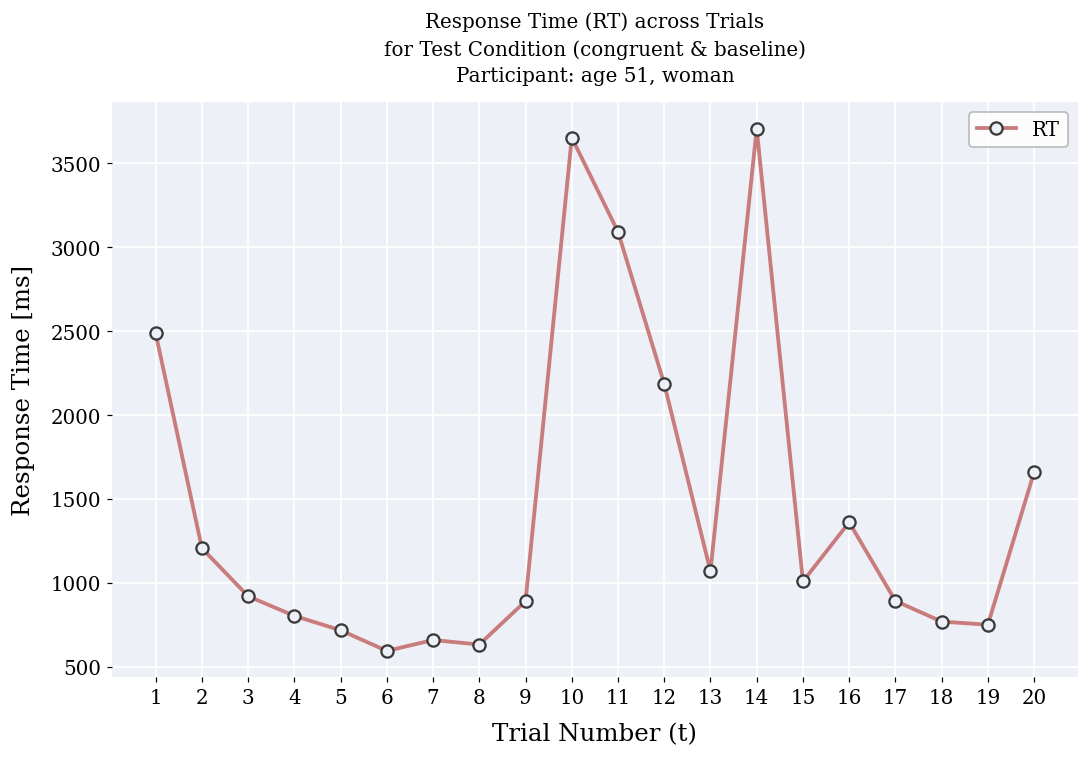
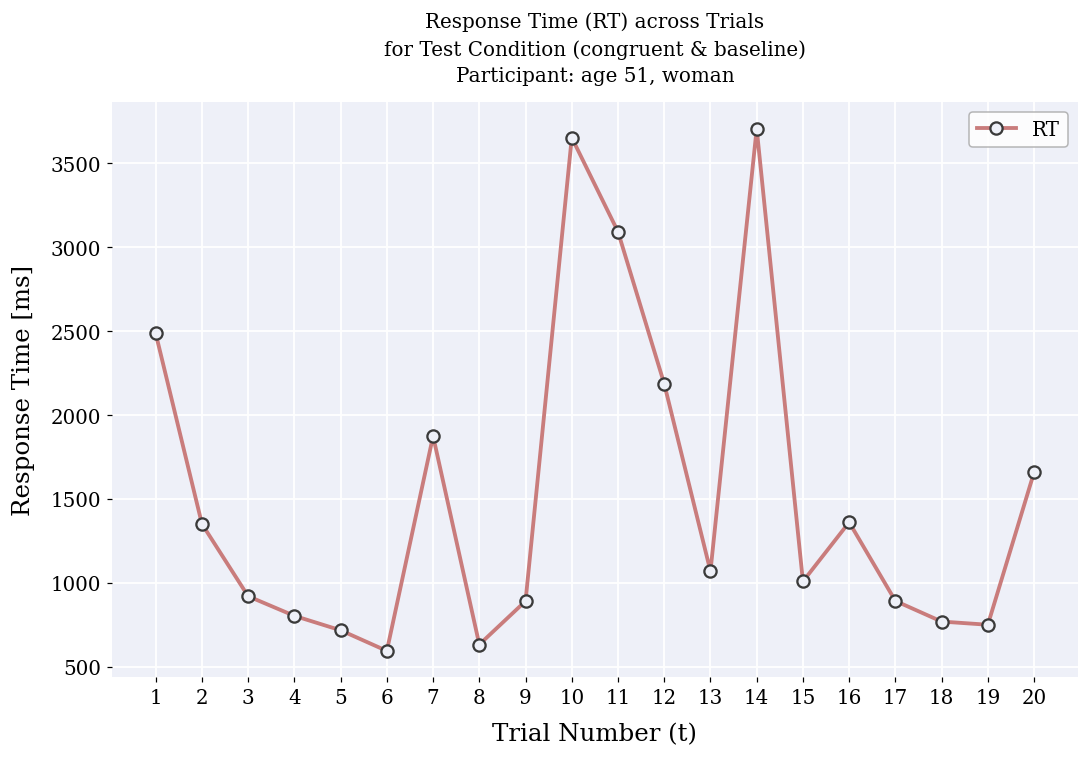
  {
    "1": 2490,
-   "2": 1210,
+   "2": 1350,
    "3": 920,
    "4": 800,
    "5": 720,
    "6": 590,
-   "7": 660,
+   "7": 1880,
    "8": 630,
    "9": 890,
    "10": 3650,
    "11": 3090,
    "12": 2190,
    "13": 1070,
    "14": 3710,
    "15": 1010,
    "16": 1360,
    "17": 890,
    "18": 770,
    "19": 750,
    "20": 1660
  }
